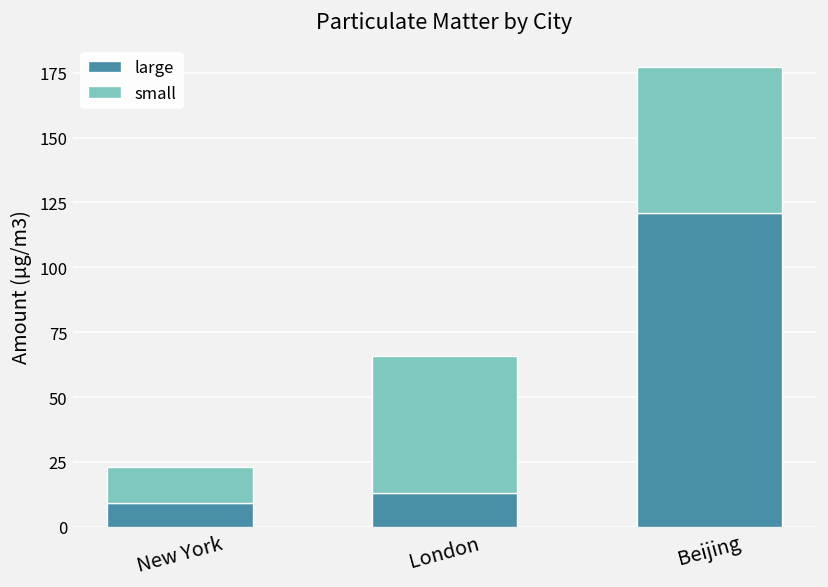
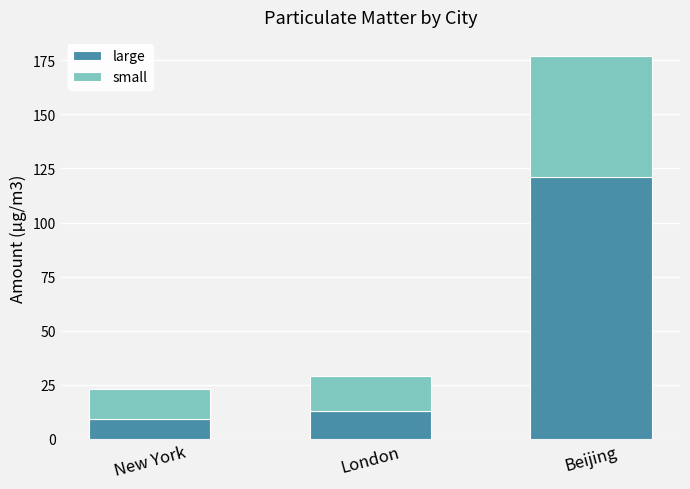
  {
    "large": {
      "New York": 9,
      "London": 13,
      "Beijing": 121
    },
    "small": {
      "New York": 14,
-     "London": 53,
+     "London": 16,
      "Beijing": 56
    }
  }
